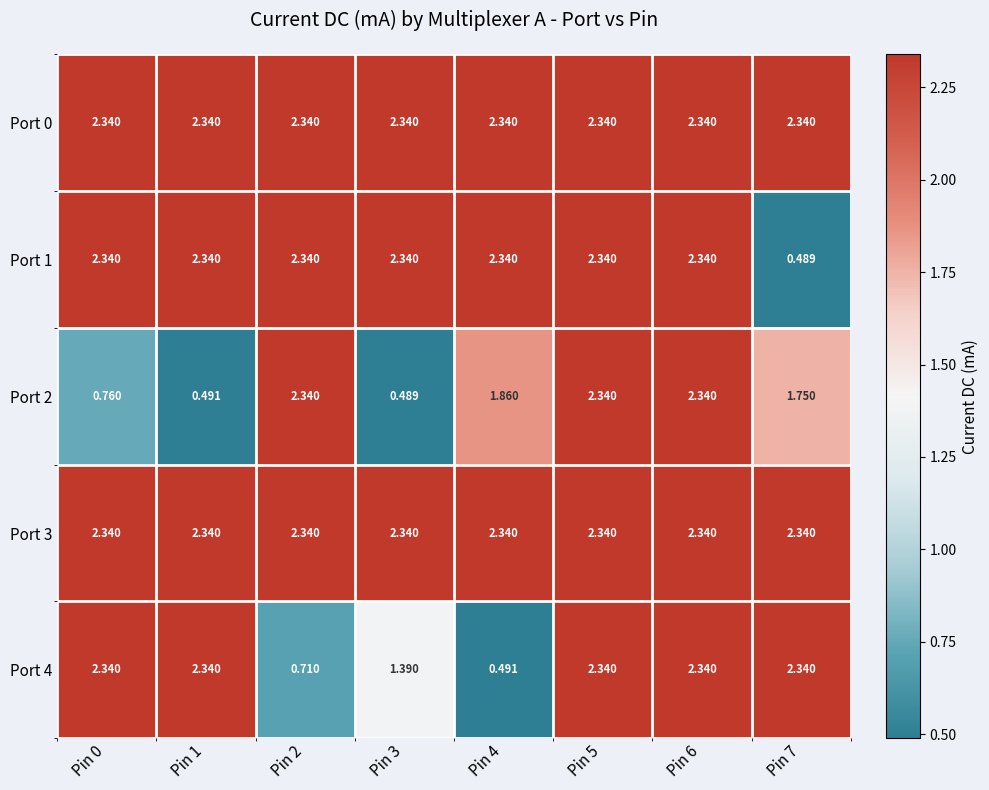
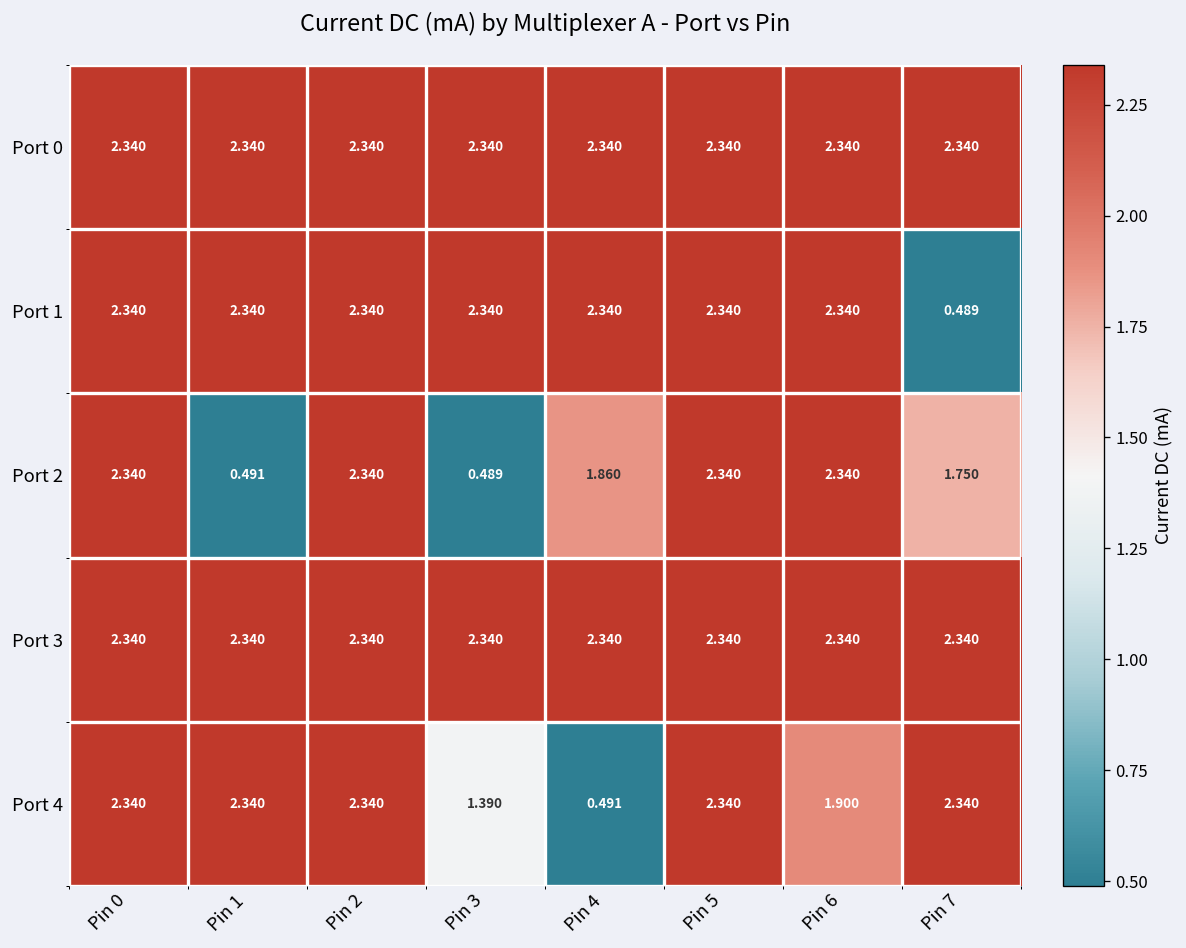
  {
    "Port 0": {
      "Pin 0": 2.340,
      "Pin 1": 2.340,
      "Pin 2": 2.340,
      "Pin 3": 2.340,
      "Pin 4": 2.340,
      "Pin 5": 2.340,
      "Pin 6": 2.340,
      "Pin 7": 2.340
    },
    "Port 1": {
      "Pin 0": 2.340,
      "Pin 1": 2.340,
      "Pin 2": 2.340,
      "Pin 3": 2.340,
      "Pin 4": 2.340,
      "Pin 5": 2.340,
      "Pin 6": 2.340,
      "Pin 7": 0.489
    },
    "Port 2": {
-     "Pin 0": 0.760,
+     "Pin 0": 2.340,
      "Pin 1": 0.491,
      "Pin 2": 2.340,
      "Pin 3": 0.489,
      "Pin 4": 1.860,
      "Pin 5": 2.340,
      "Pin 6": 2.340,
      "Pin 7": 1.750
    },
    "Port 3": {
      "Pin 0": 2.340,
      "Pin 1": 2.340,
      "Pin 2": 2.340,
      "Pin 3": 2.340,
      "Pin 4": 2.340,
      "Pin 5": 2.340,
      "Pin 6": 2.340,
      "Pin 7": 2.340
    },
    "Port 4": {
      "Pin 0": 2.340,
      "Pin 1": 2.340,
-     "Pin 2": 0.710,
+     "Pin 2": 2.340,
      "Pin 3": 1.390,
      "Pin 4": 0.491,
      "Pin 5": 2.340,
-     "Pin 6": 2.340,
+     "Pin 6": 1.900,
      "Pin 7": 2.340
    }
  }
